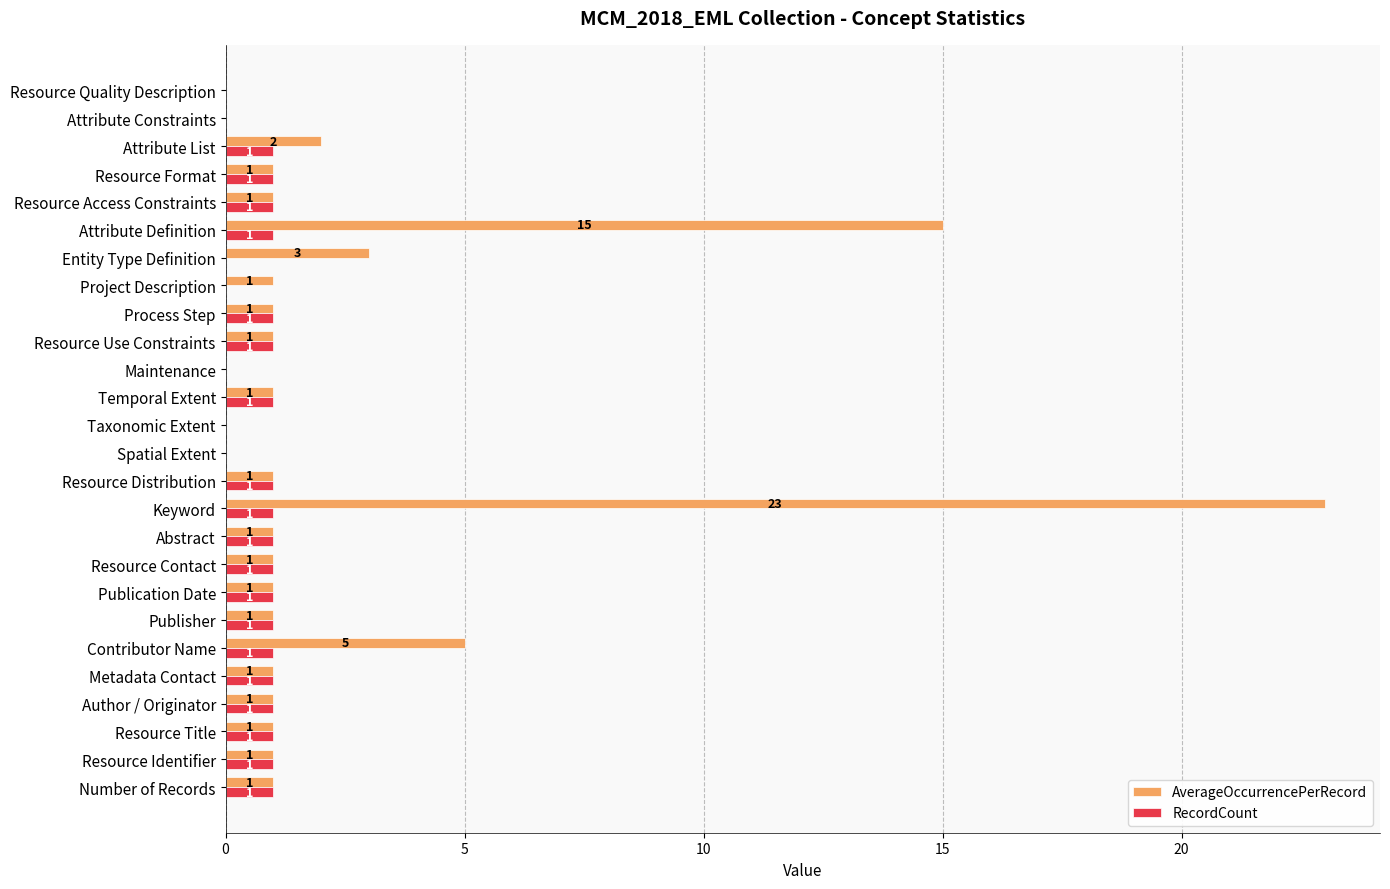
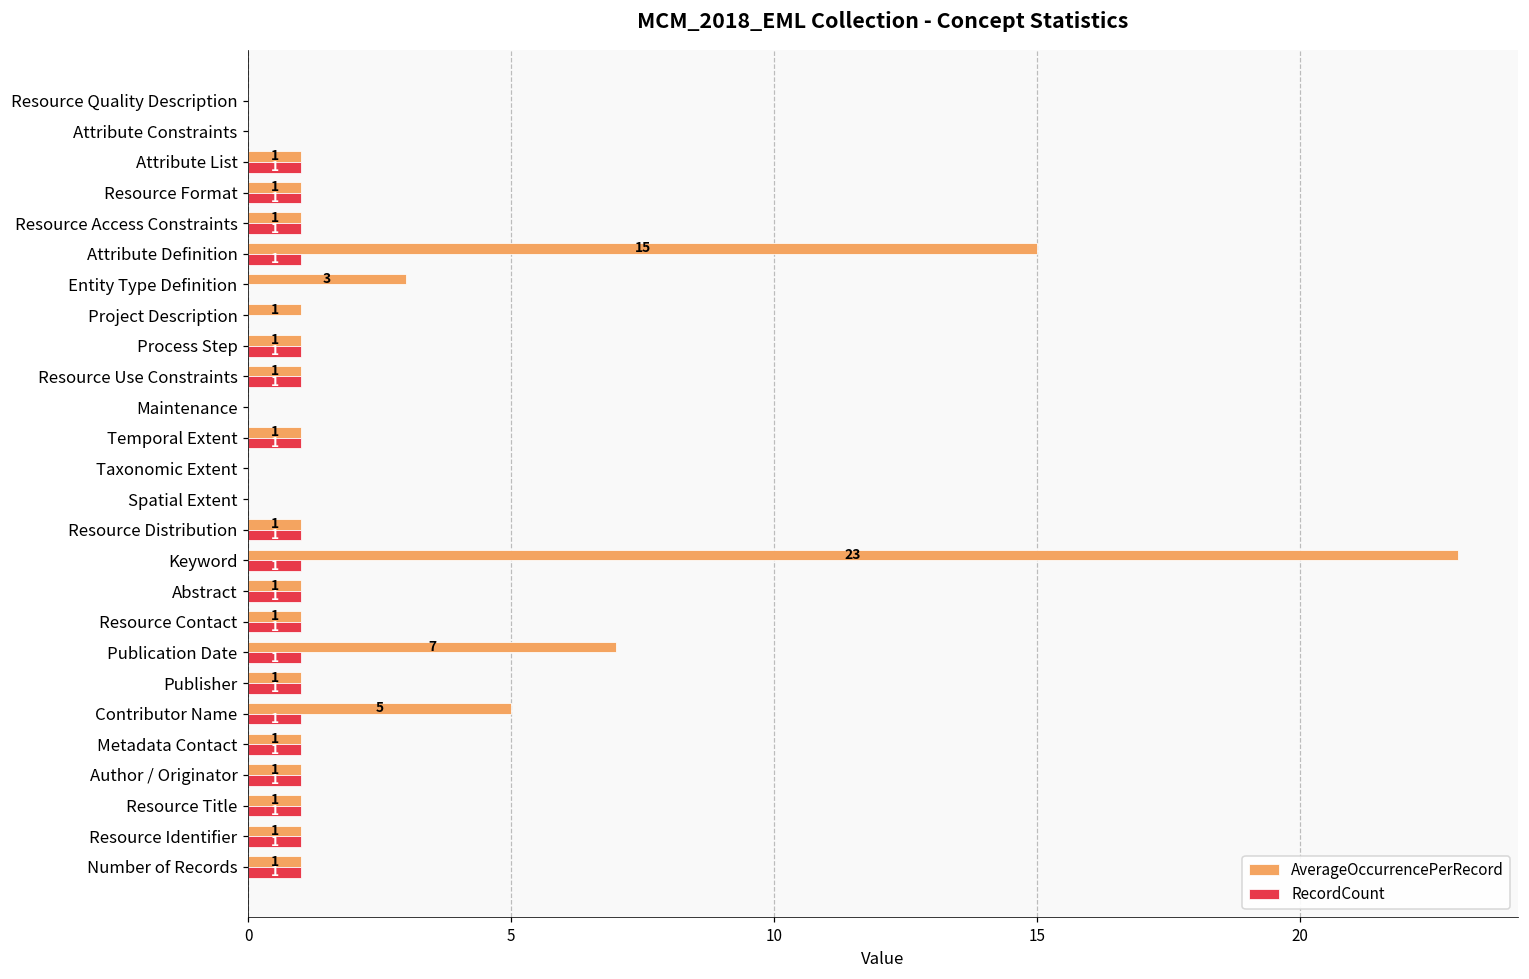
  {
    "AverageOccurrencePerRecord": {
-     "Attribute List": 2,
+     "Attribute List": 1,
      "Attribute Definition": 15,
      "Entity Type Definition": 3,
      "Project Description": 1,
      "Keyword": 23,
-     "Publication Date": 1,
+     "Publication Date": 7,
      "Contributor Name": 5
    },
    "RecordCount": {
      "Attribute Definition": 1,
      "Keyword": 1,
      "Publication Date": 1,
      "Contributor Name": 1
    }
  }
